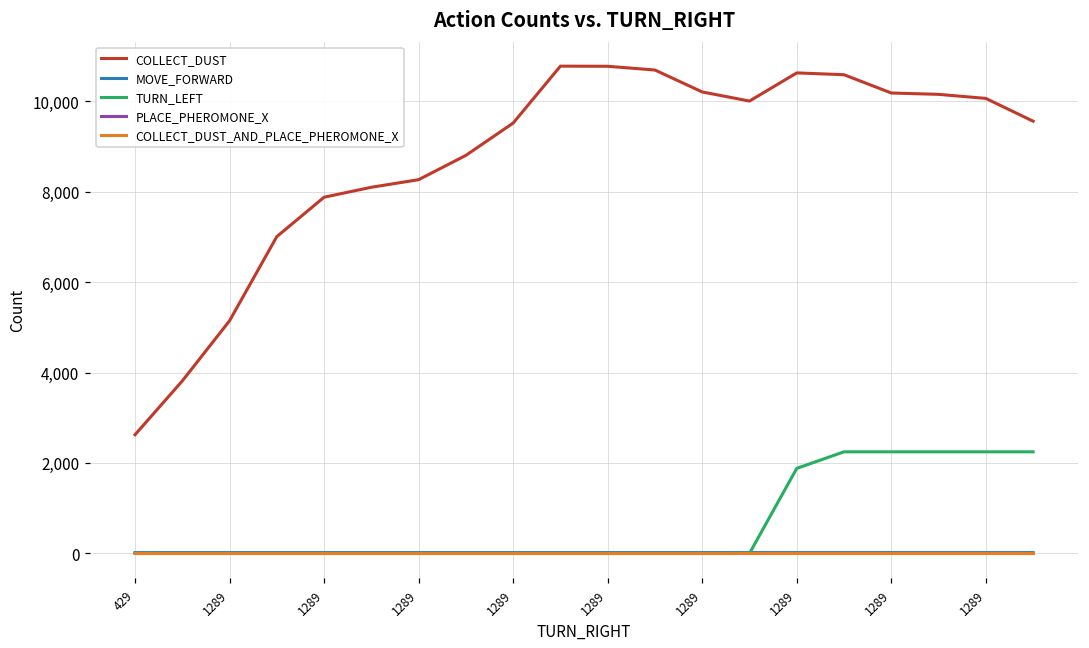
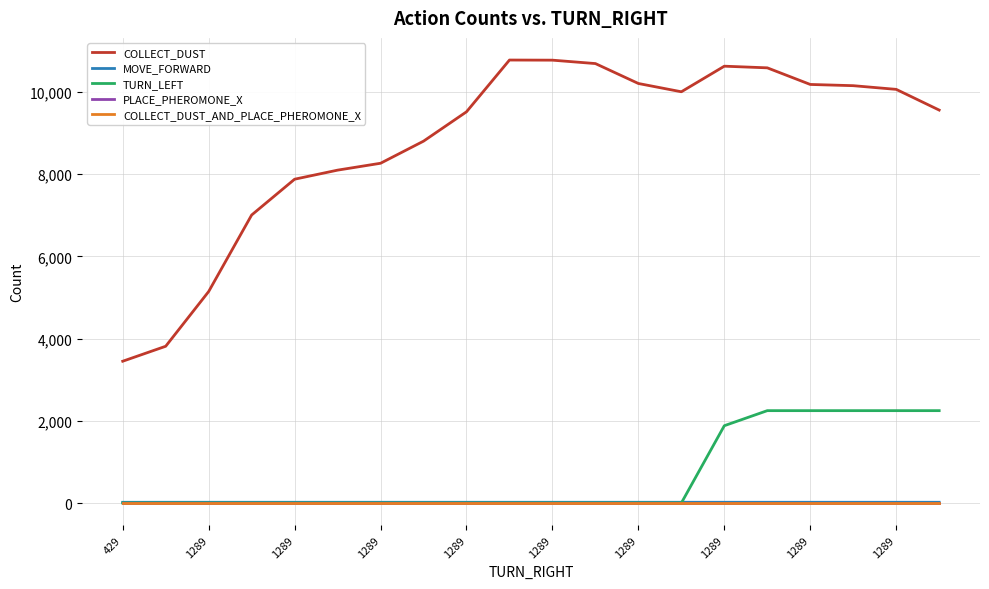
  {
    "COLLECT_DUST": {
-     "429": "2,600"
+     "429": "3,400"
    }
  }
